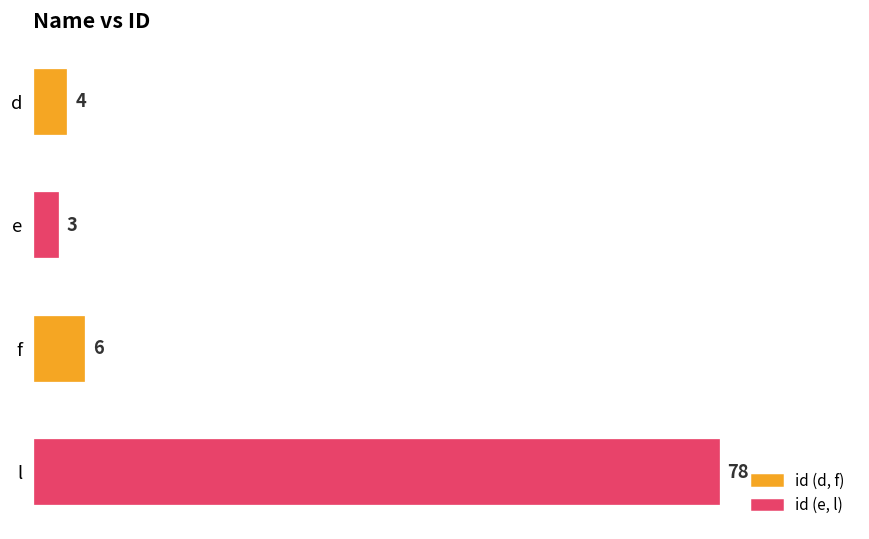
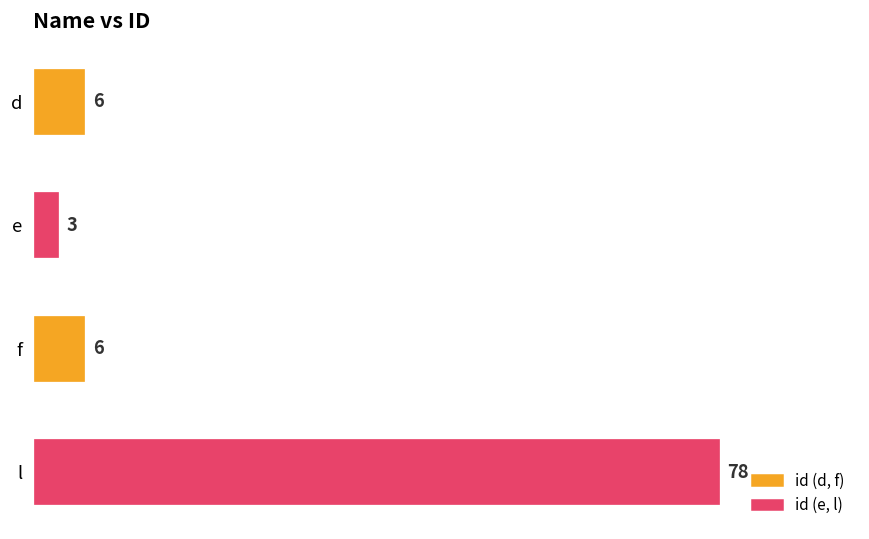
  {
-   "d": 4,
+   "d": 6,
    "e": 3,
    "f": 6,
    "l": 78
  }
